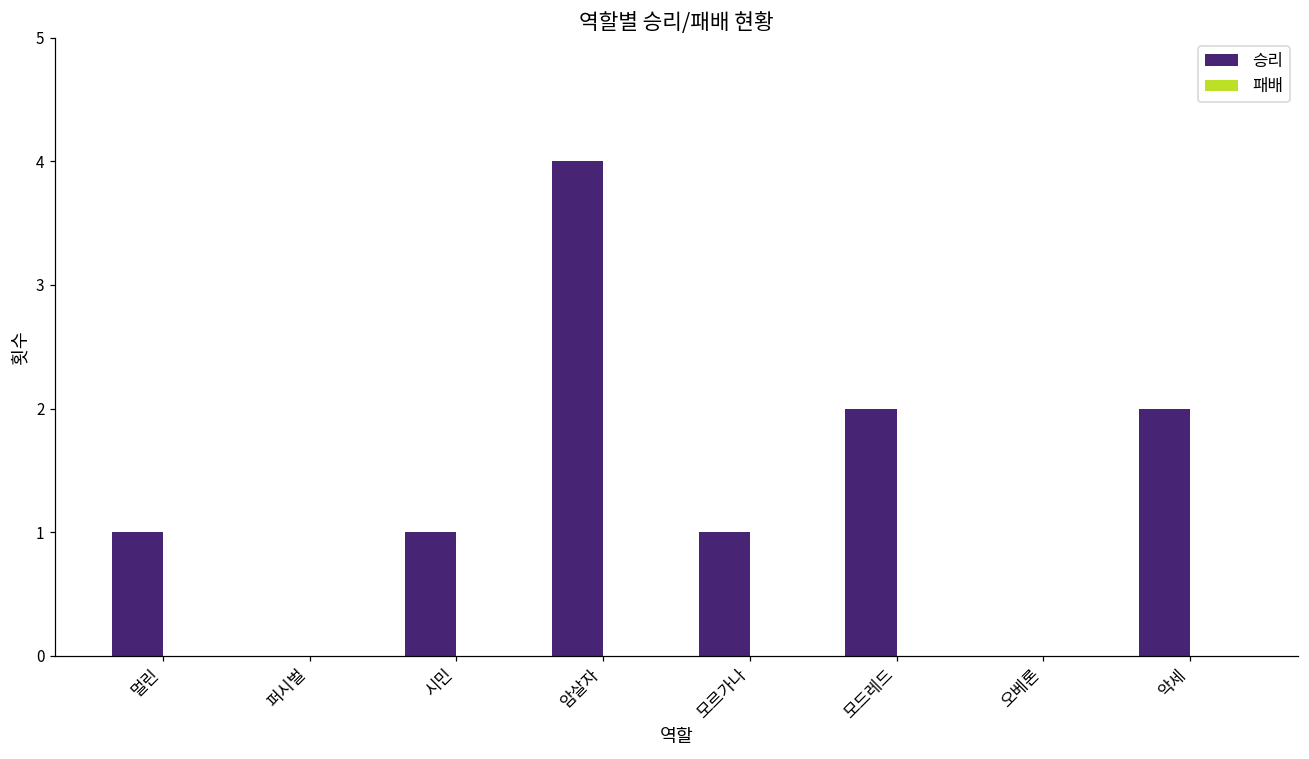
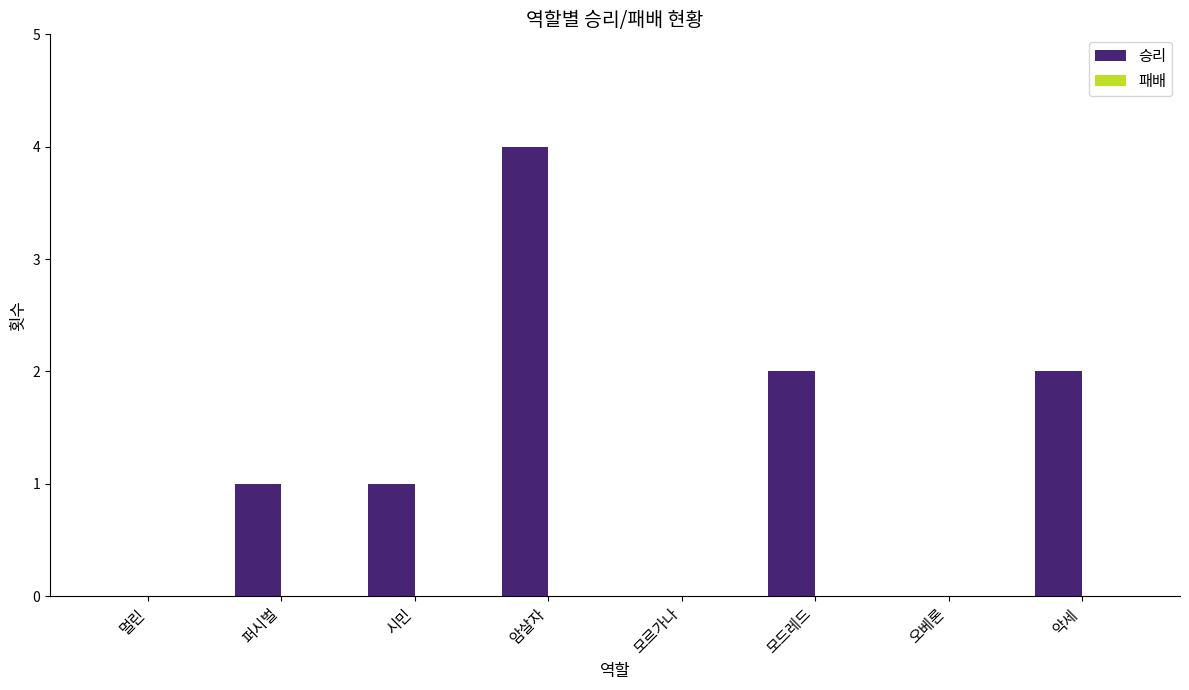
  {
    "승리": {
-     "멀린": 1,
-     "퍼시벌": 0,
+     "멀린": 0,
+     "퍼시벌": 1,
      "시민": 1,
      "암살자": 4,
-     "모르가나": 1,
+     "모르가나": 0,
      "모드레드": 2,
      "오베론": 0,
      "악세": 2
    },
    "패배": {
      "멀린": 0,
      "퍼시벌": 0,
      "시민": 0,
      "암살자": 0,
      "모르가나": 0,
      "모드레드": 0,
      "오베론": 0,
      "악세": 0
    }
  }
